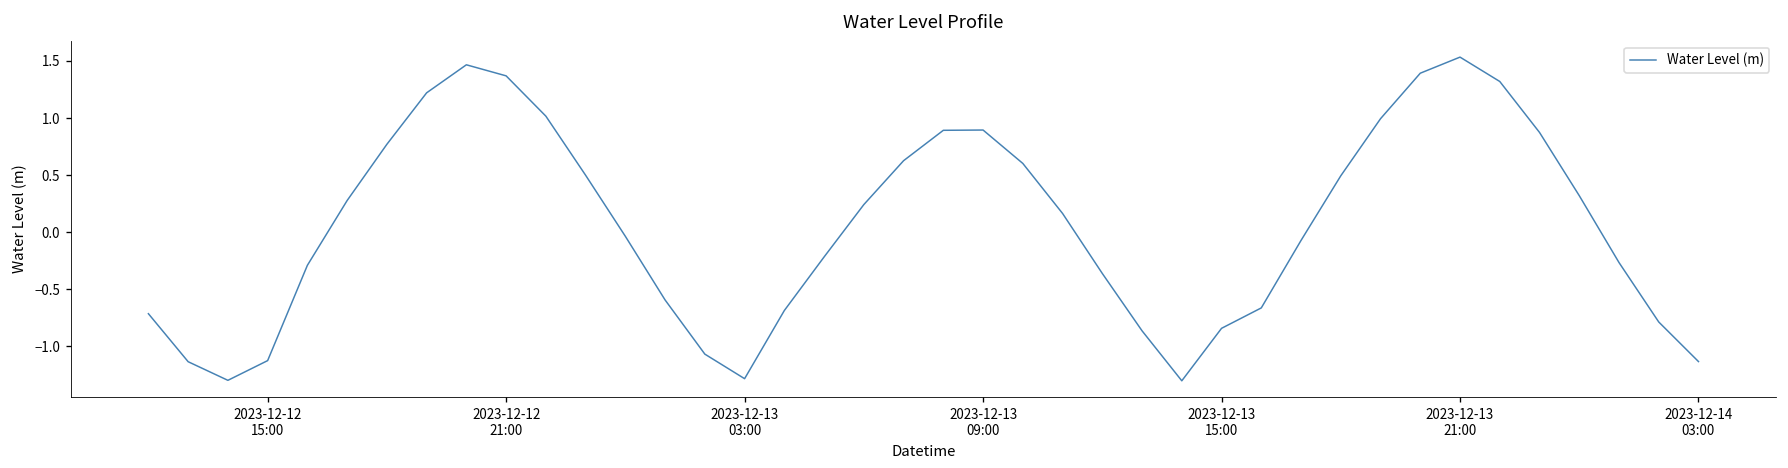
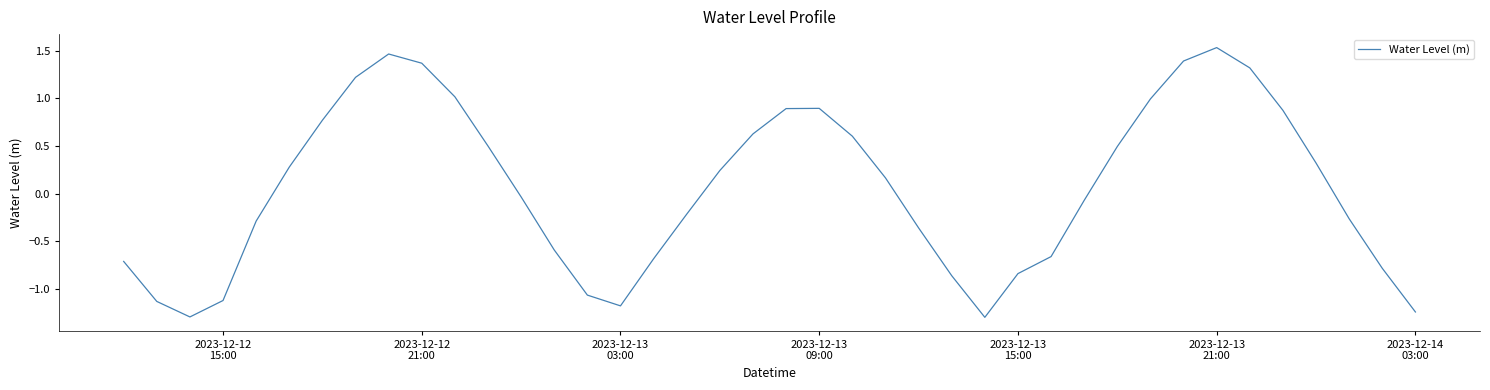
  {
    "2023-12-12 15:00": -1.1,
    "2023-12-12 21:00": 1.4,
-   "2023-12-13 03:00": -1.3,
+   "2023-12-13 03:00": -1.2,
    "2023-12-13 09:00": 0.9,
    "2023-12-13 15:00": -0.8,
    "2023-12-13 21:00": 1.5,
-   "2023-12-14 03:00": -1.1
+   "2023-12-14 03:00": -1.2
  }
